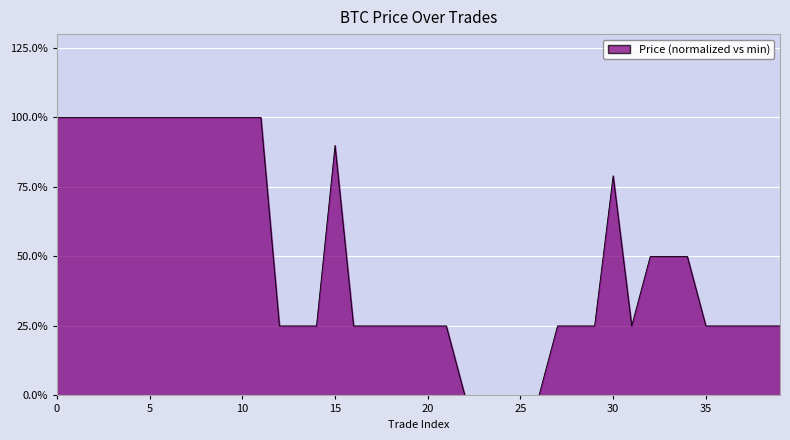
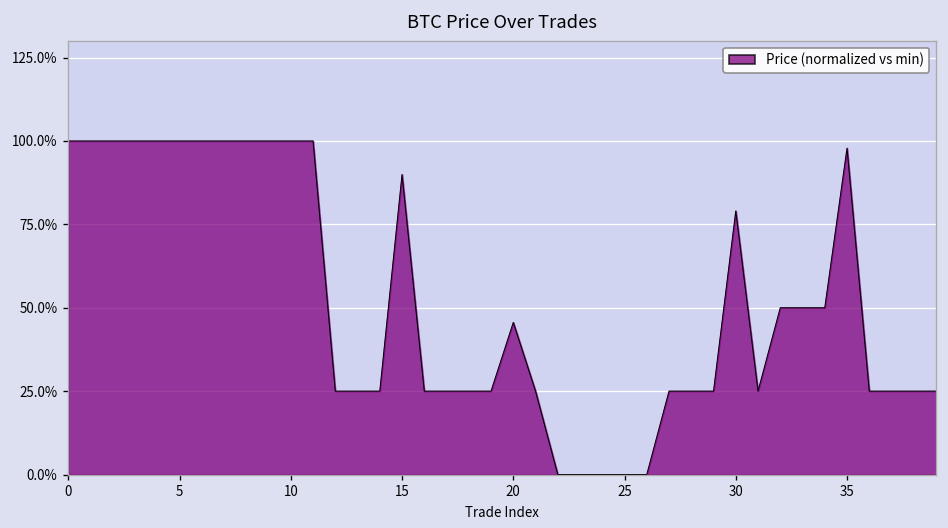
  {
    "0": "100%",
    "5": "100%",
    "10": "100%",
    "15": "90%",
-   "20": "25%",
+   "20": "46%",
    "25": "0%",
    "30": "79%",
-   "35": "25%"
+   "35": "98%"
  }
